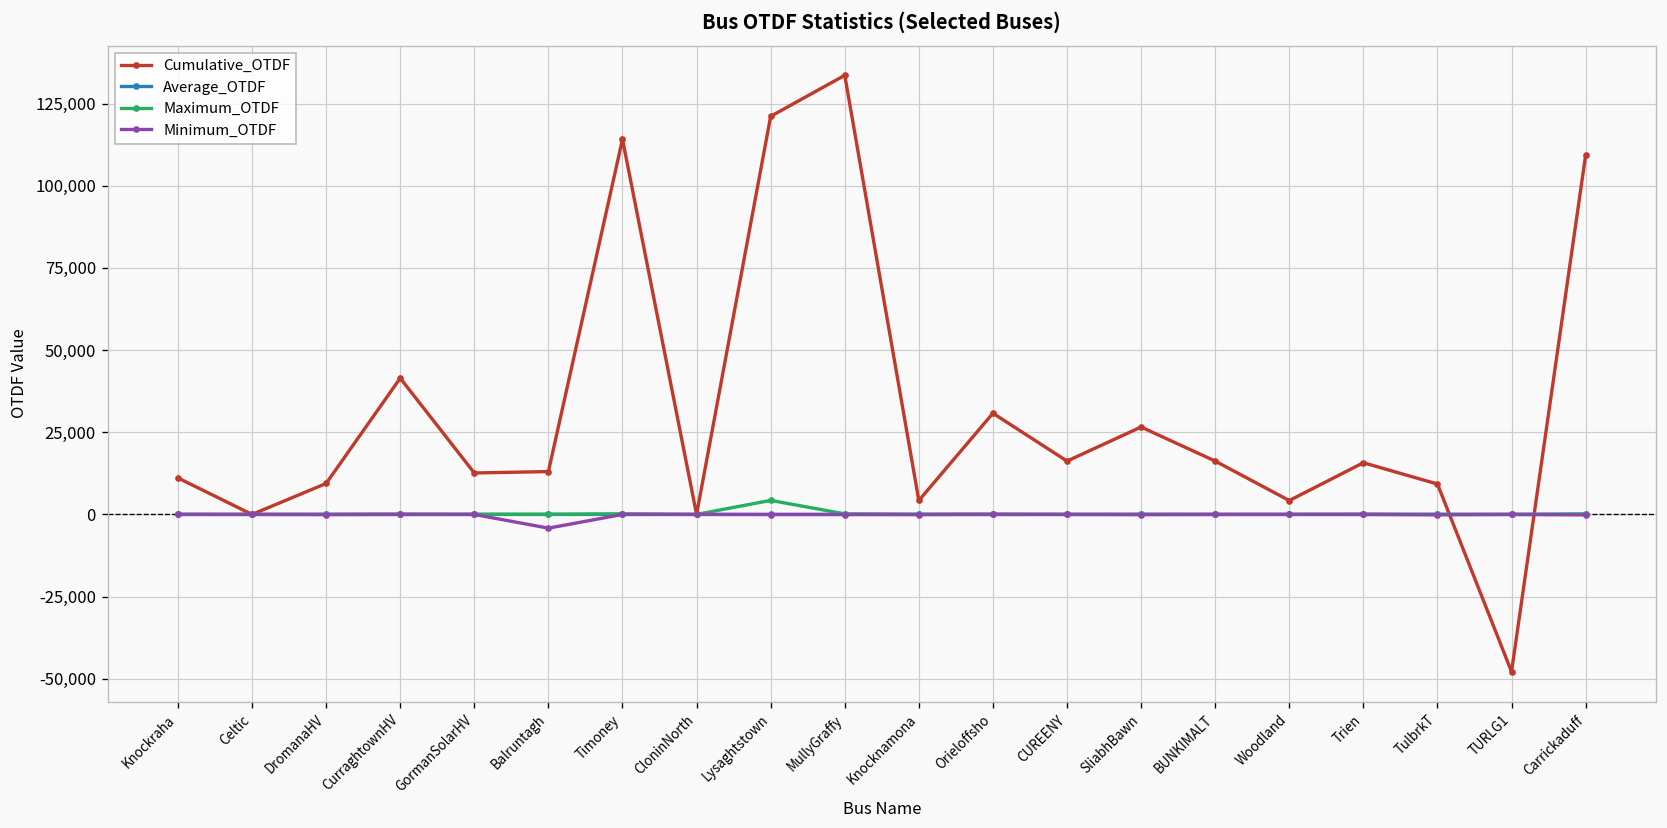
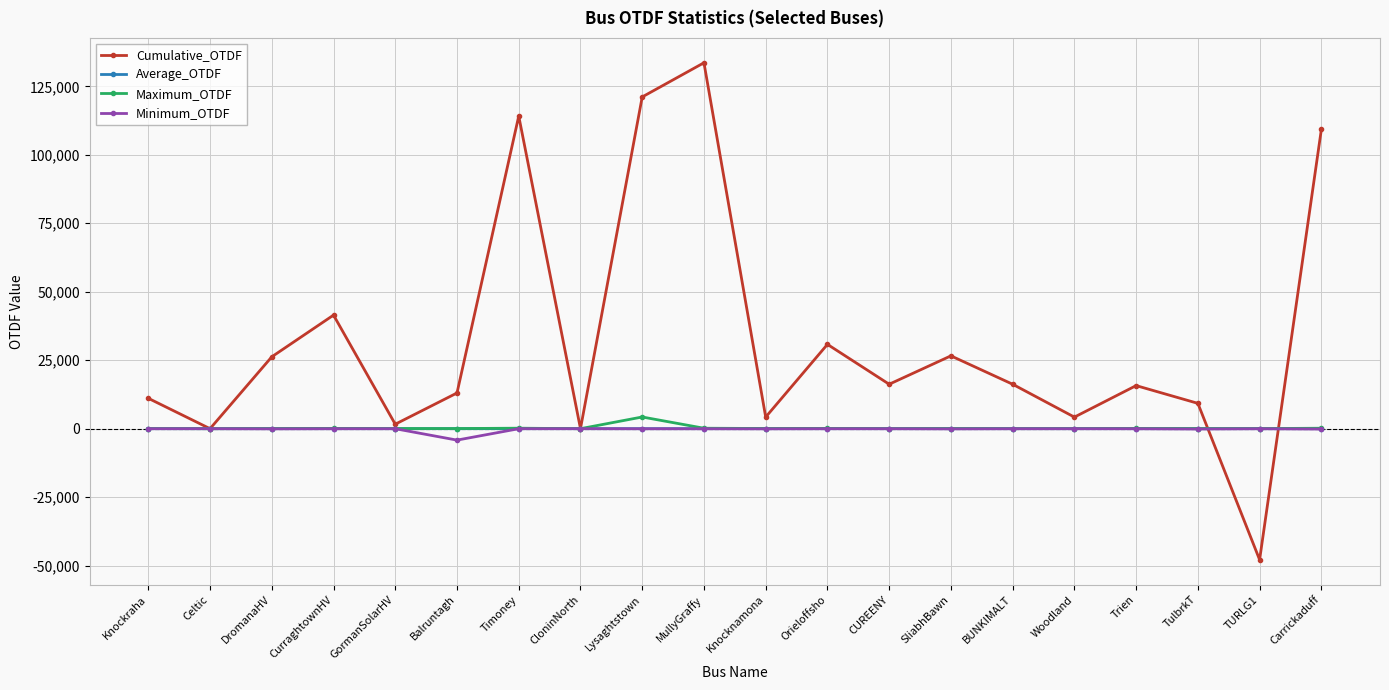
  {
    "Cumulative_OTDF": {
      "Knockraha": "11,000",
-     "DromanaHV": "9,000",
+     "DromanaHV": "26,000",
      "CurraghtownHV": "41,000",
-     "GormanSolarHV": "13,000",
+     "GormanSolarHV": "2,000",
      "Balruntagh": "13,000",
      "Timoney": "114,000",
      "Lysaghtstown": "121,000",
      "MullyGraffy": "134,000",
      "Knocknamona": "4,000",
      "Orieloffsho": "31,000",
      "CUREENY": "16,000",
      "SliabhBawn": "27,000",
      "BUNKIMALT": "16,000",
      "Woodland": "4,000",
      "Trien": "16,000",
      "TulbrkT": "9,000",
      "TURLG1": "-48,000",
      "Carrickaduff": "109,000"
    },
    "Maximum_OTDF": {
      "Lysaghtstown": "4,000"
    },
    "Minimum_OTDF": {
      "Balruntagh": "-4,000"
    }
  }
